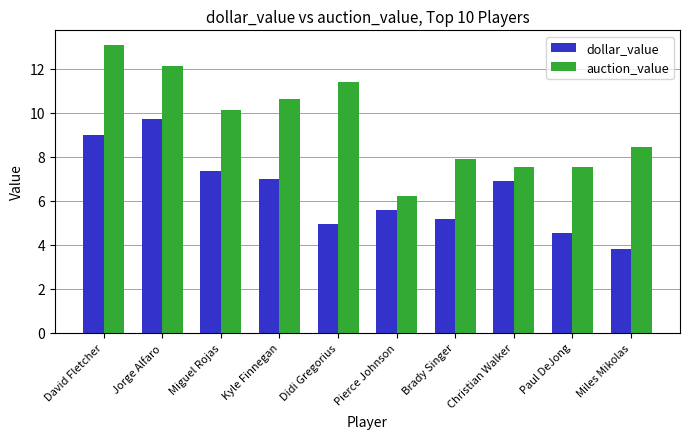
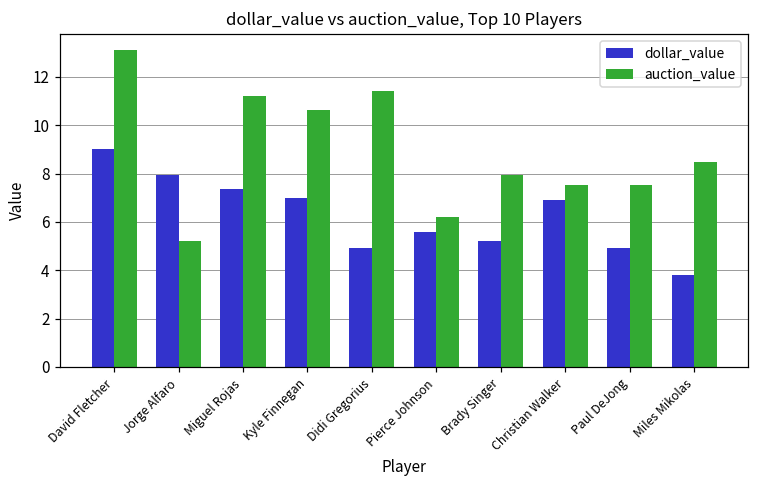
  {
    "dollar_value": {
      "David Fletcher": 9.0,
-     "Jorge Alfaro": 9.7,
+     "Jorge Alfaro": 8.0,
      "Miguel Rojas": 7.4,
      "Kyle Finnegan": 7.0,
      "Didi Gregorius": 4.9,
      "Pierce Johnson": 5.6,
      "Brady Singer": 5.2,
      "Christian Walker": 6.9,
-     "Paul DeJong": 4.5,
+     "Paul DeJong": 4.9,
      "Miles Mikolas": 3.8
    },
    "auction_value": {
      "David Fletcher": 13.1,
-     "Jorge Alfaro": 12.2,
-     "Miguel Rojas": 10.1,
+     "Jorge Alfaro": 5.2,
+     "Miguel Rojas": 11.2,
      "Kyle Finnegan": 10.7,
      "Didi Gregorius": 11.4,
      "Pierce Johnson": 6.2,
      "Brady Singer": 7.9,
      "Christian Walker": 7.5,
      "Paul DeJong": 7.5,
      "Miles Mikolas": 8.5
    }
  }
